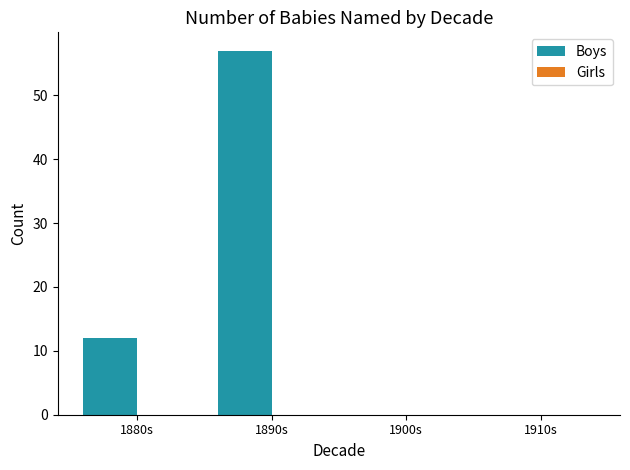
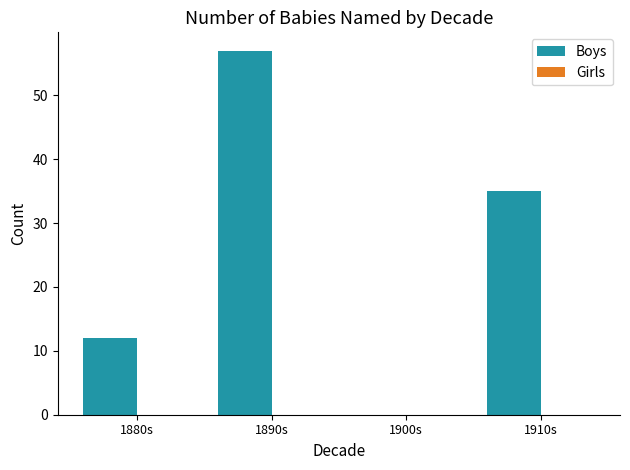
  {
    "Boys": {
      "1880s": 12,
      "1890s": 57,
      "1900s": 0,
-     "1910s": 0
+     "1910s": 35
    },
    "Girls": {
      "1880s": 0,
      "1890s": 0,
      "1900s": 0,
      "1910s": 0
    }
  }
